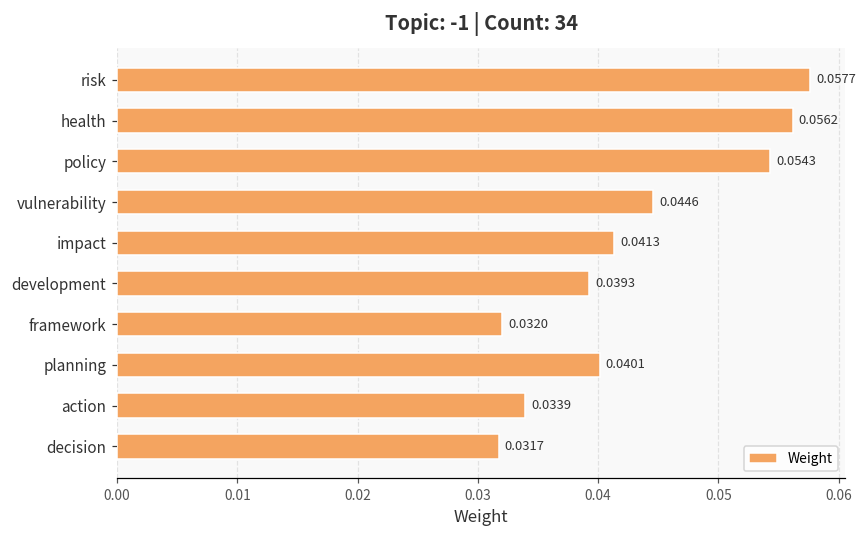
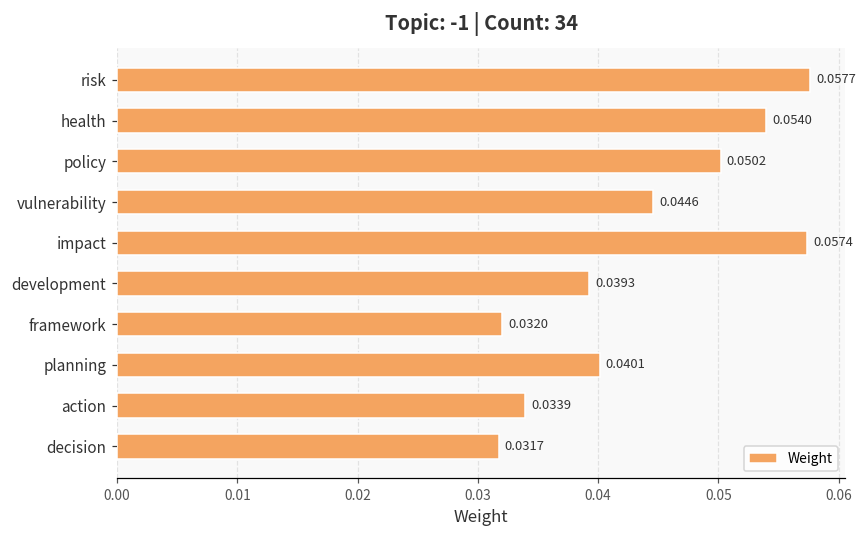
  {
    "risk": 0.0577,
-   "health": 0.0562,
-   "policy": 0.0543,
+   "health": 0.0540,
+   "policy": 0.0502,
    "vulnerability": 0.0446,
-   "impact": 0.0413,
+   "impact": 0.0574,
    "development": 0.0393,
    "framework": 0.0320,
    "planning": 0.0401,
    "action": 0.0339,
    "decision": 0.0317
  }
